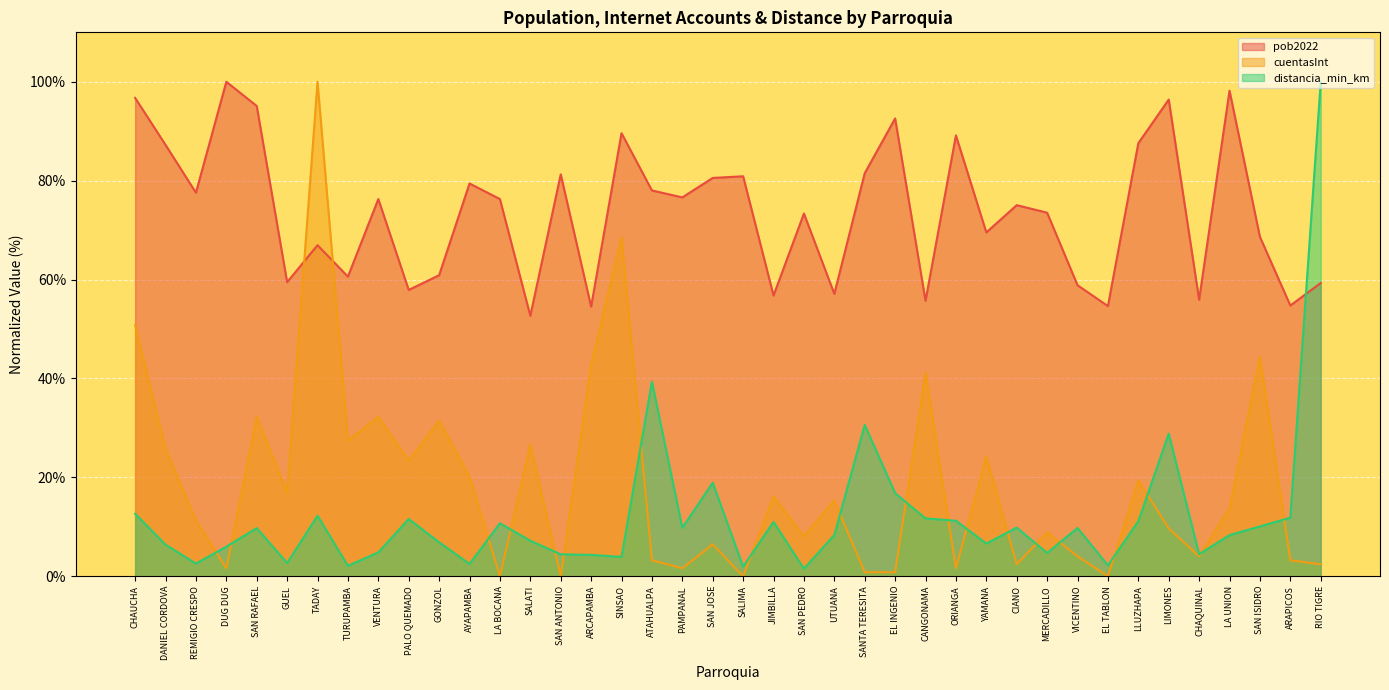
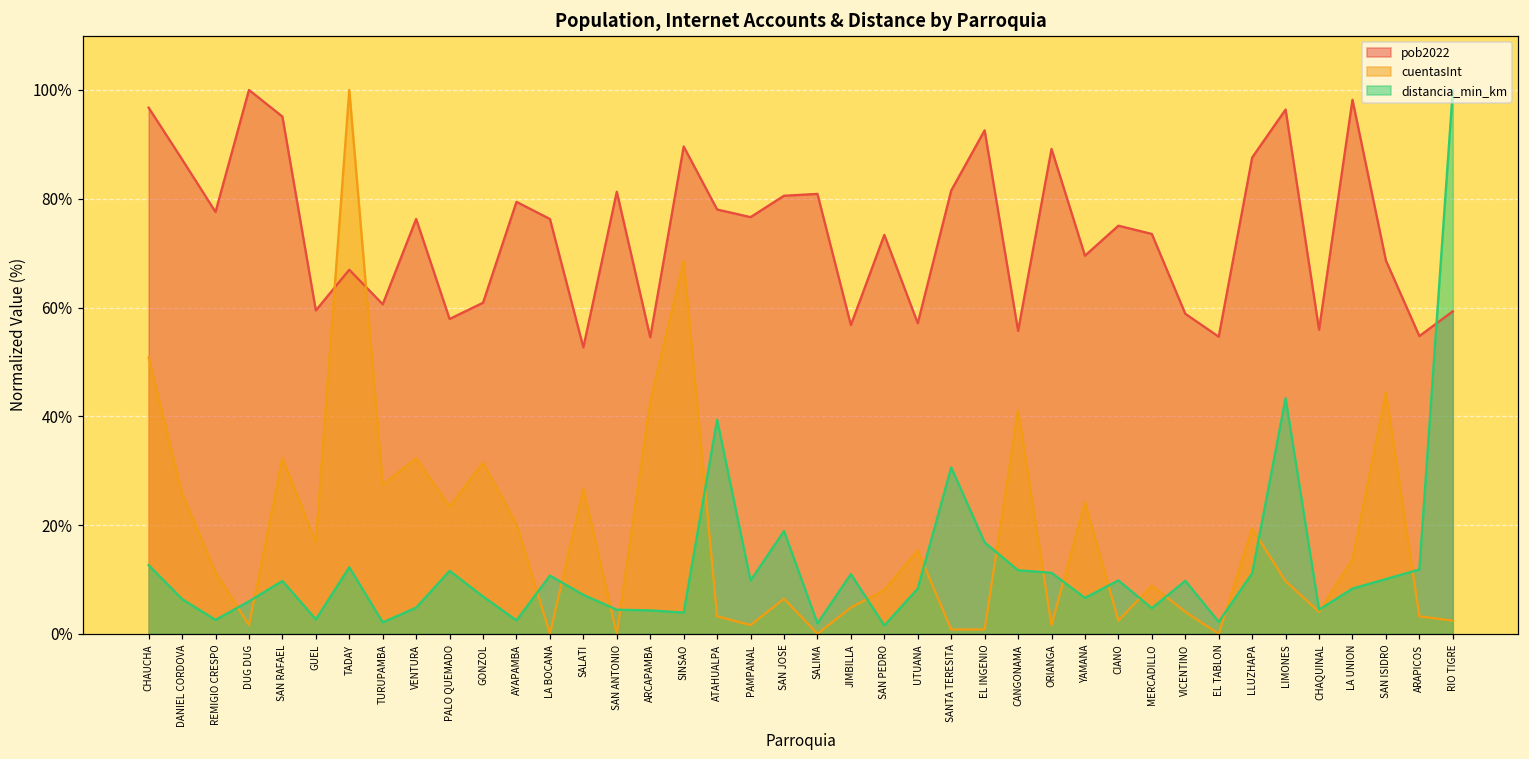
  {
    "pob2022": {
      "CHAUCHA": "97%",
      "DANIEL CORDOVA": "87%",
      "REMIGIO CRESPO": "78%",
      "DUG DUG": "100%",
      "SAN RAFAEL": "95%",
      "GUEL": "59%",
      "TADAY": "67%",
      "TURUPAMBA": "61%",
      "VENTURA": "76%",
      "PALO QUEMADO": "58%",
      "GONZOL": "61%",
      "AYAPAMBA": "79%",
      "LA BOCANA": "76%",
      "SALATI": "53%",
      "SAN ANTONIO": "81%",
      "ARCAPAMBA": "55%",
      "SINSAO": "90%",
      "ATAHUALPA": "78%",
      "PAMPANAL": "77%",
      "SAN JOSE": "81%",
      "SALIMA": "81%",
      "JIMBILLA": "57%",
      "SAN PEDRO": "73%",
      "UTUANA": "57%",
      "SANTA TERESITA": "82%",
      "EL INGENIO": "93%",
      "CANGONAMA": "56%",
      "ORIANGA": "89%",
      "YAMANA": "70%",
      "CIANO": "75%",
      "MERCADILLO": "74%",
      "VICENTINO": "59%",
      "EL TABLON": "55%",
      "LLUZHAPA": "88%",
      "LIMONES": "96%",
      "CHAQUINAL": "56%",
      "LA UNION": "98%",
      "SAN ISIDRO": "69%",
      "ARAPICOS": "55%",
      "RIO TIGRE": "59%"
    },
    "cuentasInt": {
      "CHAUCHA": "51%",
      "DANIEL CORDOVA": "26%",
      "REMIGIO CRESPO": "11%",
      "DUG DUG": "2%",
      "SAN RAFAEL": "32%",
      "GUEL": "17%",
      "TADAY": "100%",
      "TURUPAMBA": "27%",
      "VENTURA": "32%",
      "PALO QUEMADO": "23%",
      "GONZOL": "31%",
      "AYAPAMBA": "20%",
      "LA BOCANA": "0%",
      "SALATI": "27%",
      "SAN ANTONIO": "0%",
      "ARCAPAMBA": "43%",
      "SINSAO": "69%",
      "ATAHUALPA": "3%",
      "PAMPANAL": "2%",
      "SAN JOSE": "6%",
      "SALIMA": "0%",
-     "JIMBILLA": "16%",
+     "JIMBILLA": "5%",
      "SAN PEDRO": "8%",
      "UTUANA": "15%",
      "SANTA TERESITA": "1%",
      "EL INGENIO": "1%",
      "CANGONAMA": "41%",
      "ORIANGA": "2%",
      "YAMANA": "24%",
      "CIANO": "2%",
      "MERCADILLO": "9%",
      "VICENTINO": "4%",
      "EL TABLON": "0%",
      "LLUZHAPA": "19%",
      "LIMONES": "10%",
      "LA UNION": "14%",
      "SAN ISIDRO": "44%",
      "ARAPICOS": "3%",
      "RIO TIGRE": "2%"
    },
    "distancia_min_km": {
      "CHAUCHA": "13%",
      "DANIEL CORDOVA": "6%",
      "REMIGIO CRESPO": "3%",
      "DUG DUG": "6%",
      "SAN RAFAEL": "10%",
      "GUEL": "3%",
      "TADAY": "12%",
      "TURUPAMBA": "2%",
      "VENTURA": "5%",
      "PALO QUEMADO": "12%",
      "GONZOL": "7%",
      "AYAPAMBA": "2%",
      "LA BOCANA": "11%",
      "SALATI": "7%",
      "SAN ANTONIO": "4%",
      "ARCAPAMBA": "4%",
      "SINSAO": "4%",
      "ATAHUALPA": "39%",
      "PAMPANAL": "10%",
      "SAN JOSE": "19%",
      "SALIMA": "2%",
      "JIMBILLA": "11%",
      "SAN PEDRO": "2%",
      "UTUANA": "8%",
      "SANTA TERESITA": "31%",
      "EL INGENIO": "17%",
      "CANGONAMA": "12%",
      "ORIANGA": "11%",
      "YAMANA": "7%",
      "CIANO": "10%",
      "MERCADILLO": "5%",
      "VICENTINO": "10%",
      "EL TABLON": "2%",
      "LLUZHAPA": "11%",
-     "LIMONES": "29%",
+     "LIMONES": "43%",
      "LA UNION": "8%",
      "SAN ISIDRO": "10%",
      "ARAPICOS": "12%"
    }
  }
